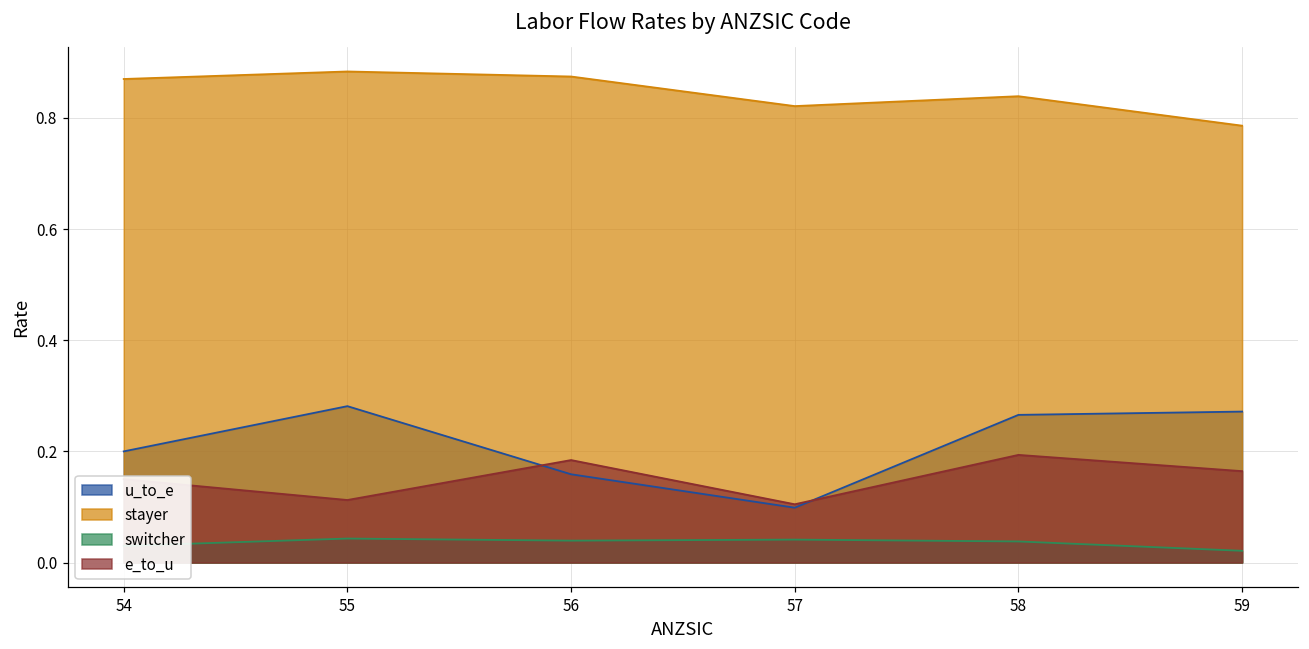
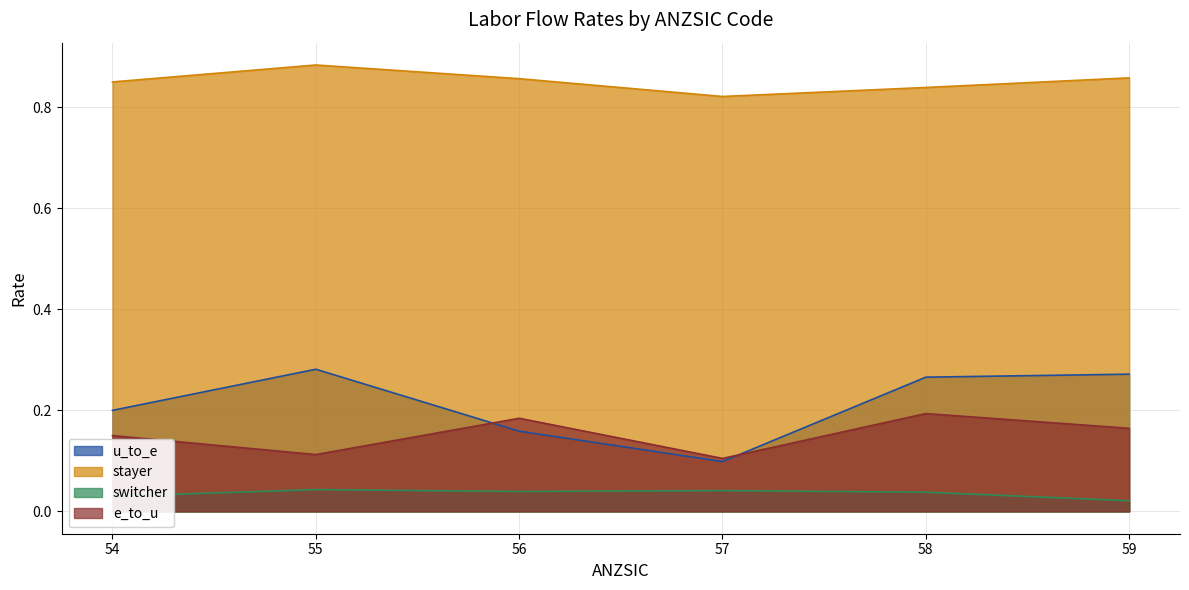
  {
    "u_to_e": {
      "54": 0.20,
      "55": 0.28,
      "56": 0.16,
      "57": 0.10,
      "58": 0.27,
      "59": 0.27
    },
    "stayer": {
-     "54": 0.87,
+     "54": 0.85,
      "55": 0.88,
-     "56": 0.87,
+     "56": 0.86,
      "57": 0.82,
      "58": 0.84,
-     "59": 0.79
+     "59": 0.86
    },
    "switcher": {
      "55": 0.04,
      "56": 0.04,
      "57": 0.04,
      "58": 0.04,
      "59": 0.02
    },
    "e_to_u": {
      "54": 0.15,
      "55": 0.11,
      "56": 0.18,
      "57": 0.10,
      "58": 0.19,
      "59": 0.16
    }
  }
